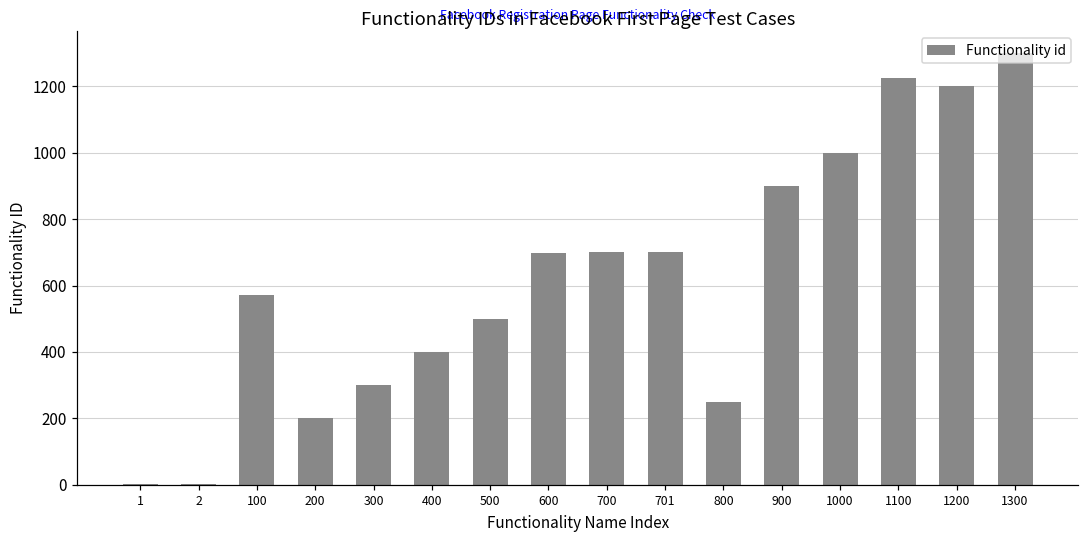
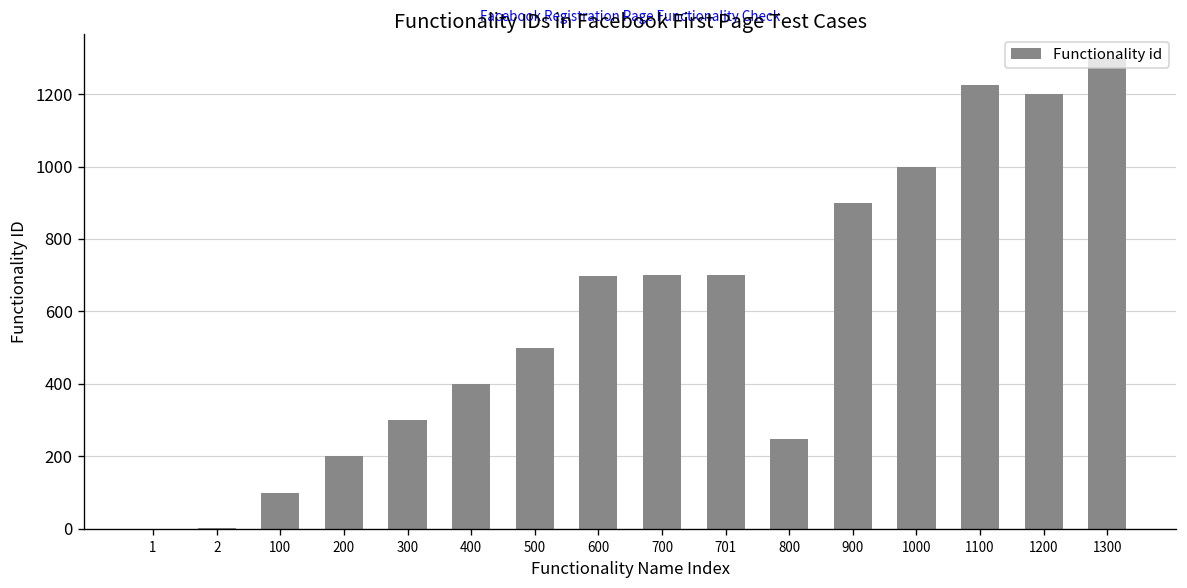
  {
-   "100": 570,
+   "100": 100,
    "200": 200,
    "300": 300,
    "400": 400,
    "500": 500,
    "600": 700,
    "700": 700,
    "701": 700,
    "800": 250,
    "900": 900,
    "1000": 1000,
    "1100": 1220,
    "1200": 1200
  }
